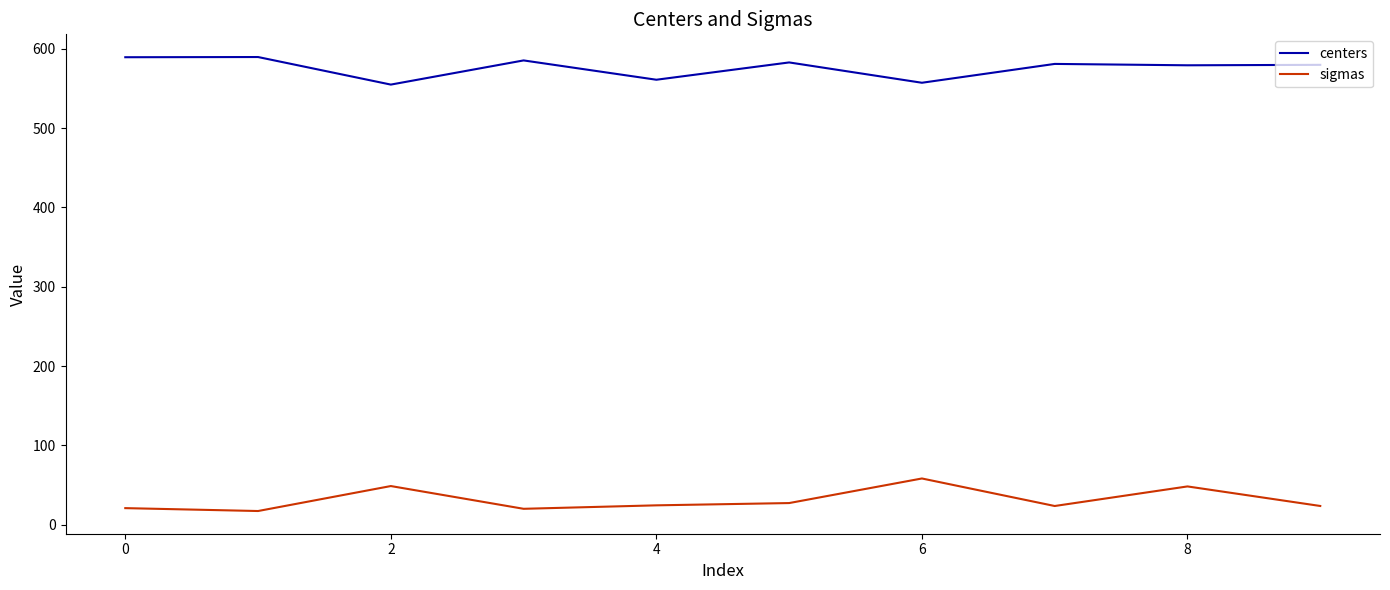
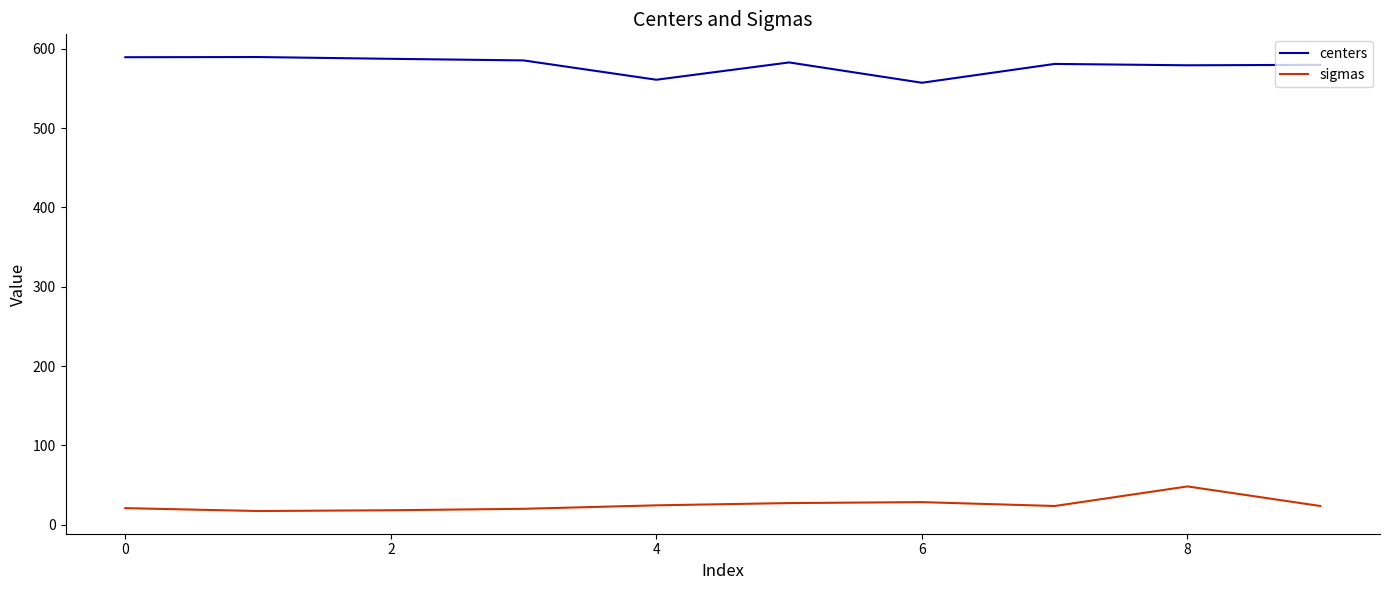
  {
    "centers": {
      "0": 590,
-     "2": 550,
+     "2": 590,
      "4": 560,
      "6": 560,
      "8": 580
    },
    "sigmas": {
      "0": 20,
-     "2": 50,
+     "2": 20,
      "4": 20,
-     "6": 60,
+     "6": 30,
      "8": 50
    }
  }
